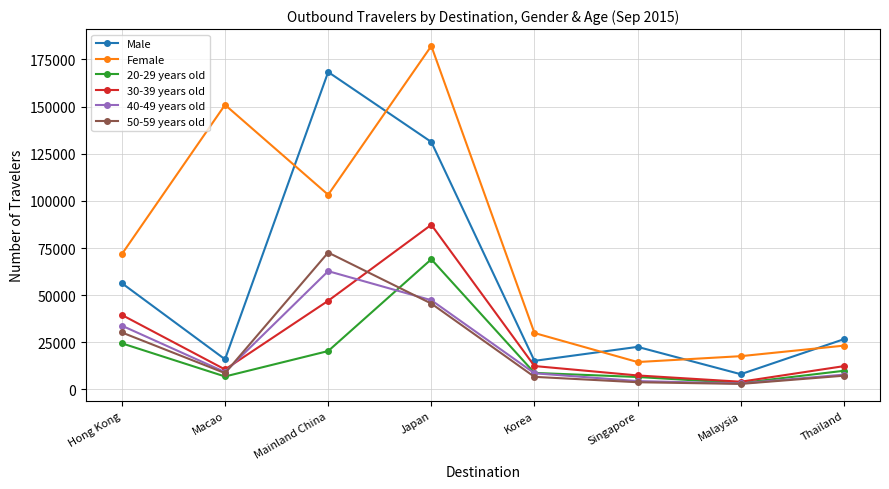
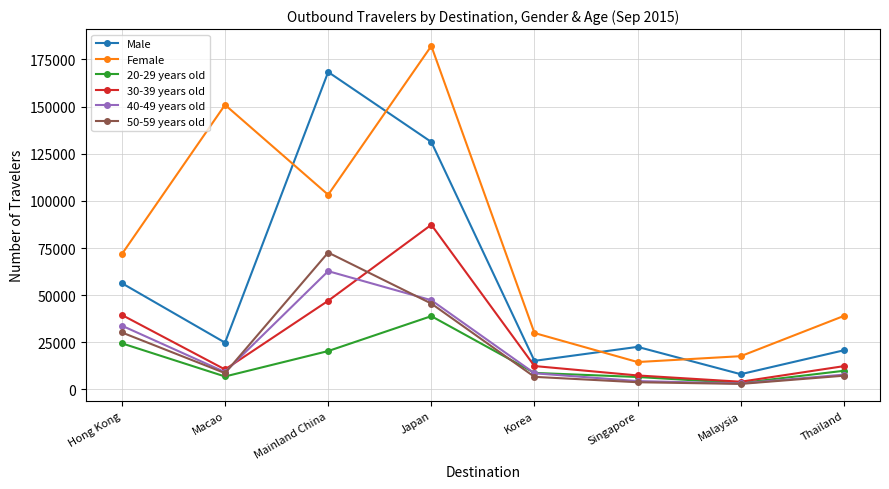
  {
    "Male": {
      "Hong Kong": 56000,
-     "Macao": 16000,
+     "Macao": 25000,
      "Mainland China": 168000,
      "Japan": 131000,
      "Korea": 15000,
      "Singapore": 23000,
      "Malaysia": 8000,
-     "Thailand": 27000
+     "Thailand": 21000
    },
    "Female": {
      "Hong Kong": 72000,
      "Macao": 151000,
      "Mainland China": 103000,
      "Japan": 182000,
      "Korea": 30000,
      "Singapore": 15000,
      "Malaysia": 18000,
-     "Thailand": 23000
+     "Thailand": 39000
    },
    "20-29 years old": {
      "Hong Kong": 24000,
      "Macao": 7000,
      "Mainland China": 20000,
-     "Japan": 69000,
+     "Japan": 39000,
      "Thailand": 10000
    },
    "30-39 years old": {
      "Hong Kong": 39000,
      "Macao": 11000,
      "Mainland China": 47000,
      "Japan": 87000,
      "Korea": 12000,
      "Thailand": 12000
    },
    "40-49 years old": {
      "Hong Kong": 34000,
      "Mainland China": 63000,
      "Japan": 47000
    },
    "50-59 years old": {
      "Hong Kong": 30000,
      "Mainland China": 73000,
      "Japan": 46000,
      "Korea": 7000
    }
  }
